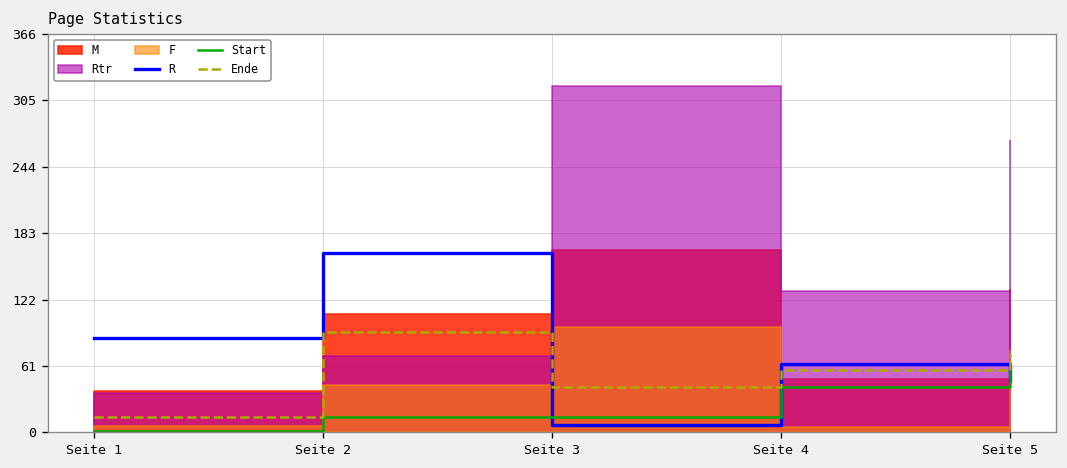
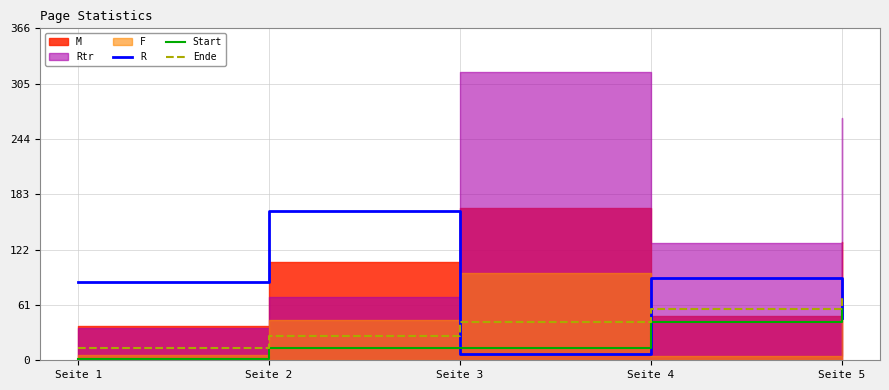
  {
    "R": {
      "Seite 1": 90,
      "Seite 2": 170,
      "Seite 3": 10,
-     "Seite 4": 60
+     "Seite 4": 90
    },
    "Start": {
      "Seite 1": 0,
      "Seite 2": 10,
      "Seite 3": 10,
      "Seite 4": 40,
      "Seite 5": 60
    },
    "Ende": {
      "Seite 1": 10,
-     "Seite 2": 90,
+     "Seite 2": 30,
      "Seite 4": 60,
      "Seite 5": 70
    }
  }
